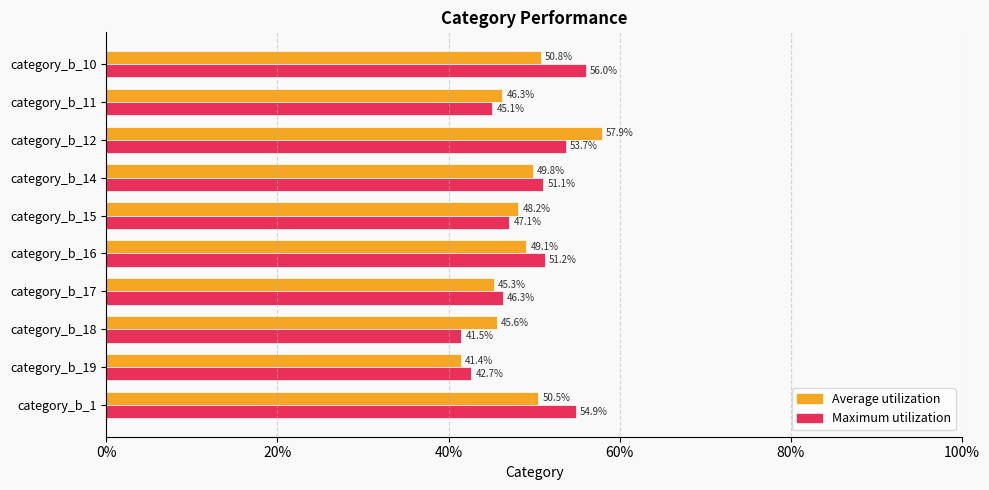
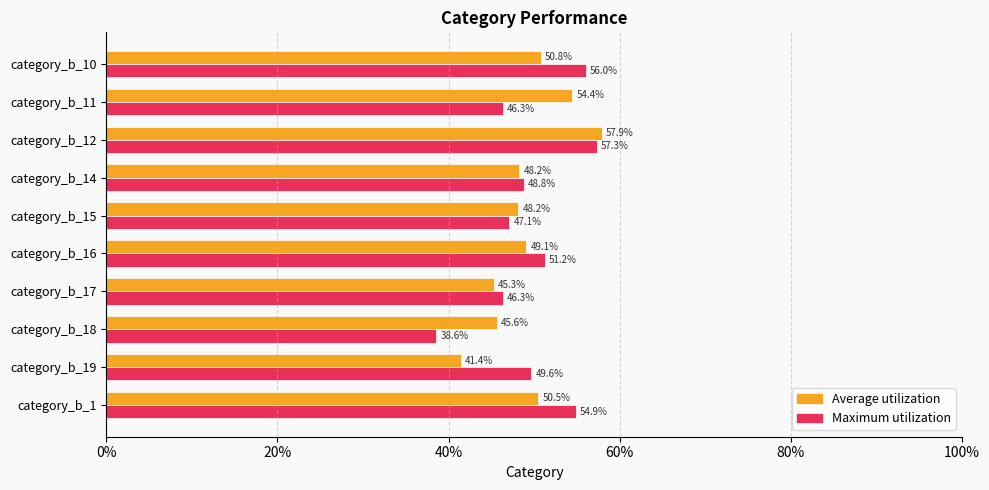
  {
    "Average utilization": {
      "category_b_10": "50.8%",
-     "category_b_11": "46.3%",
+     "category_b_11": "54.4%",
      "category_b_12": "57.9%",
-     "category_b_14": "49.8%",
+     "category_b_14": "48.2%",
      "category_b_15": "48.2%",
      "category_b_16": "49.1%",
      "category_b_17": "45.3%",
      "category_b_18": "45.6%",
      "category_b_19": "41.4%",
      "category_b_1": "50.5%"
    },
    "Maximum utilization": {
      "category_b_10": "56.0%",
-     "category_b_11": "45.1%",
-     "category_b_12": "53.7%",
-     "category_b_14": "51.1%",
+     "category_b_11": "46.3%",
+     "category_b_12": "57.3%",
+     "category_b_14": "48.8%",
      "category_b_15": "47.1%",
      "category_b_16": "51.2%",
      "category_b_17": "46.3%",
-     "category_b_18": "41.5%",
-     "category_b_19": "42.7%",
+     "category_b_18": "38.6%",
+     "category_b_19": "49.6%",
      "category_b_1": "54.9%"
    }
  }
